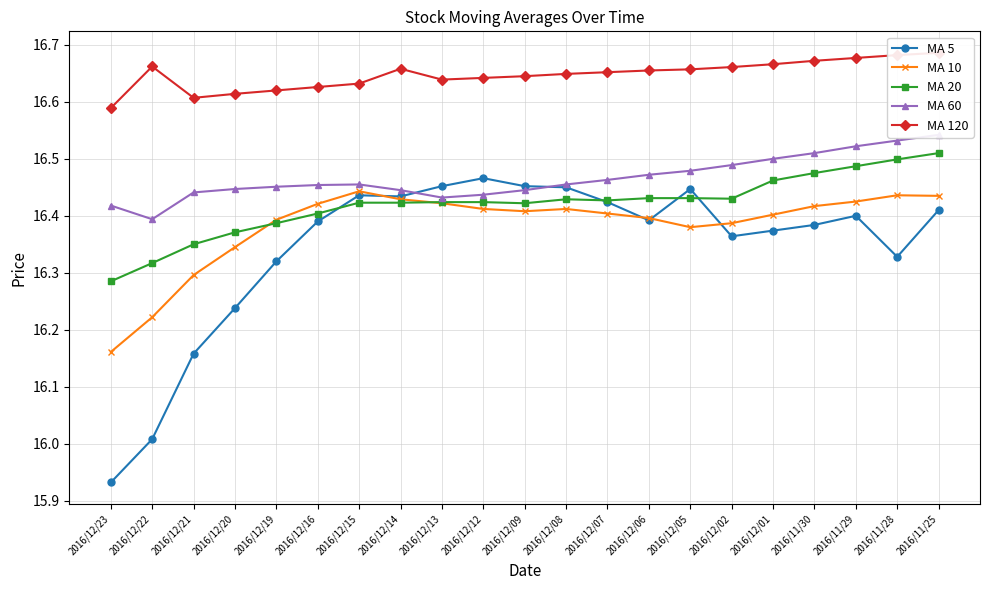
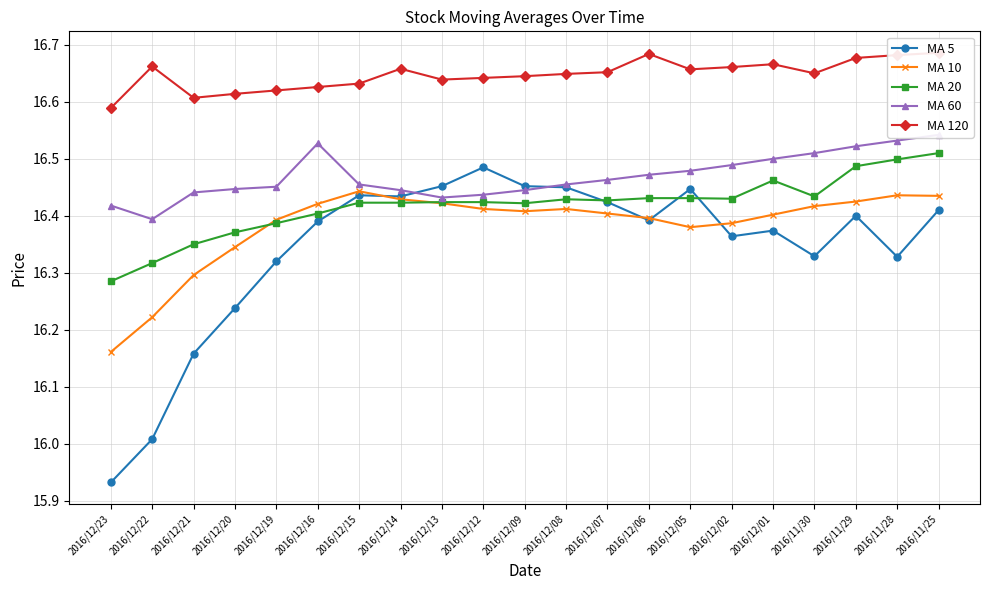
  {
    "MA 5": {
      "2016/12/23": 15.93,
      "2016/12/22": 16.01,
      "2016/12/21": 16.16,
      "2016/12/20": 16.24,
      "2016/12/19": 16.32,
      "2016/12/16": 16.39,
      "2016/12/15": 16.44,
      "2016/12/14": 16.43,
      "2016/12/13": 16.45,
-     "2016/12/12": 16.47,
+     "2016/12/12": 16.49,
      "2016/12/09": 16.45,
      "2016/12/08": 16.45,
      "2016/12/05": 16.45,
      "2016/12/02": 16.36,
      "2016/12/01": 16.37,
-     "2016/11/30": 16.38,
+     "2016/11/30": 16.33,
      "2016/11/29": 16.40,
      "2016/11/28": 16.33,
      "2016/11/25": 16.41
    },
    "MA 10": {
      "2016/12/23": 16.16,
      "2016/12/22": 16.22,
      "2016/12/21": 16.30,
      "2016/12/20": 16.35,
      "2016/12/19": 16.39,
      "2016/12/16": 16.42,
      "2016/12/15": 16.44,
      "2016/12/14": 16.43,
      "2016/12/12": 16.41,
      "2016/12/09": 16.41,
      "2016/12/08": 16.41,
      "2016/12/07": 16.40,
      "2016/12/05": 16.38,
      "2016/12/02": 16.39,
      "2016/12/01": 16.40,
      "2016/11/30": 16.42,
      "2016/11/29": 16.43,
      "2016/11/28": 16.44,
      "2016/11/25": 16.44
    },
    "MA 20": {
      "2016/12/23": 16.29,
      "2016/12/22": 16.32,
      "2016/12/21": 16.35,
      "2016/12/20": 16.37,
      "2016/12/19": 16.39,
      "2016/12/16": 16.40,
      "2016/12/15": 16.42,
      "2016/12/14": 16.42,
      "2016/12/12": 16.42,
      "2016/12/09": 16.42,
      "2016/12/08": 16.43,
      "2016/12/06": 16.43,
      "2016/12/05": 16.43,
      "2016/12/02": 16.43,
      "2016/12/01": 16.46,
-     "2016/11/30": 16.48,
+     "2016/11/30": 16.43,
      "2016/11/29": 16.49,
      "2016/11/28": 16.50,
      "2016/11/25": 16.51
    },
    "MA 60": {
      "2016/12/23": 16.42,
      "2016/12/22": 16.39,
      "2016/12/21": 16.44,
      "2016/12/20": 16.45,
      "2016/12/19": 16.45,
-     "2016/12/16": 16.45,
+     "2016/12/16": 16.53,
      "2016/12/15": 16.46,
      "2016/12/14": 16.45,
      "2016/12/13": 16.43,
      "2016/12/12": 16.44,
      "2016/12/09": 16.45,
      "2016/12/08": 16.46,
      "2016/12/07": 16.46,
      "2016/12/06": 16.47,
      "2016/12/05": 16.48,
      "2016/12/02": 16.49,
      "2016/12/01": 16.50,
      "2016/11/30": 16.51,
      "2016/11/29": 16.52,
      "2016/11/28": 16.53
    },
    "MA 120": {
      "2016/12/23": 16.59,
      "2016/12/22": 16.66,
      "2016/12/21": 16.61,
      "2016/12/20": 16.61,
      "2016/12/19": 16.62,
      "2016/12/16": 16.63,
      "2016/12/15": 16.63,
      "2016/12/14": 16.66,
      "2016/12/13": 16.64,
      "2016/12/12": 16.64,
      "2016/12/09": 16.65,
      "2016/12/08": 16.65,
      "2016/12/07": 16.65,
-     "2016/12/06": 16.66,
+     "2016/12/06": 16.68,
      "2016/12/05": 16.66,
      "2016/12/02": 16.66,
      "2016/12/01": 16.67,
-     "2016/11/30": 16.67,
+     "2016/11/30": 16.65,
      "2016/11/29": 16.68
    }
  }
